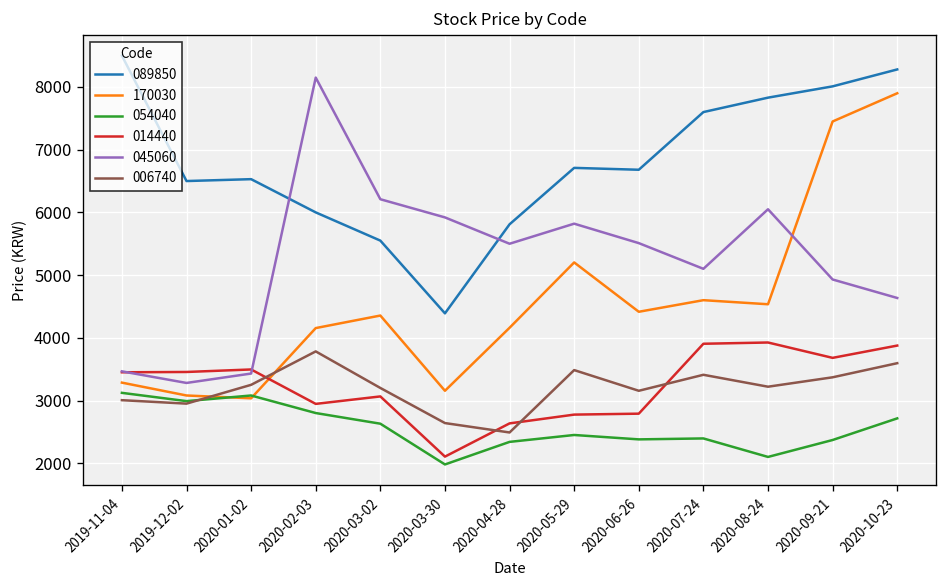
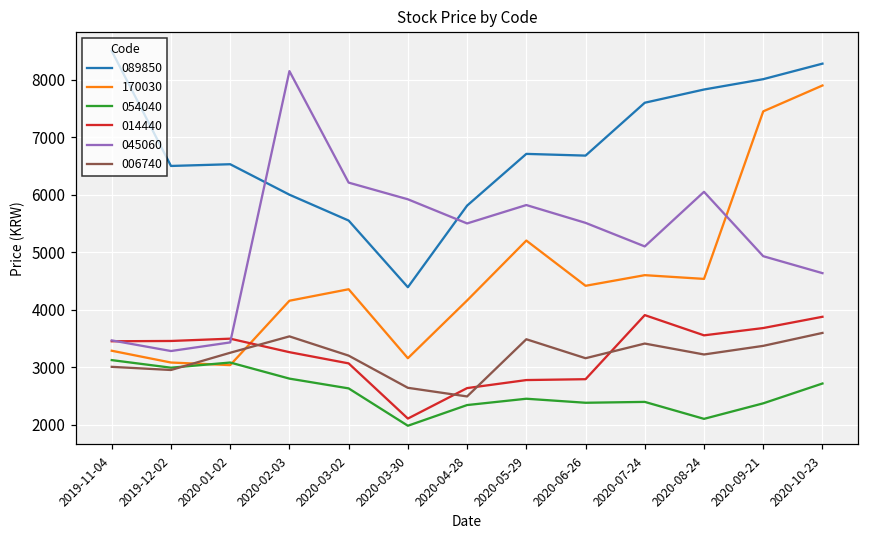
  {
    "089850": {
      "2019-12-02": 6500,
      "2020-01-02": 6500,
      "2020-02-03": 6000,
      "2020-03-02": 5600,
      "2020-03-30": 4400,
      "2020-04-28": 5800,
      "2020-05-29": 6700,
      "2020-06-26": 6700,
      "2020-07-24": 7600,
      "2020-08-24": 7800,
      "2020-09-21": 8000,
      "2020-10-23": 8300
    },
    "170030": {
      "2019-11-04": 3300,
      "2019-12-02": 3100,
      "2020-02-03": 4200,
      "2020-03-02": 4400,
      "2020-03-30": 3200,
      "2020-04-28": 4200,
      "2020-05-29": 5200,
      "2020-06-26": 4400,
      "2020-07-24": 4600,
      "2020-08-24": 4500,
      "2020-09-21": 7500,
      "2020-10-23": 7900
    },
    "054040": {
      "2019-11-04": 3100,
      "2020-02-03": 2800,
      "2020-03-02": 2600,
      "2020-03-30": 2000,
      "2020-04-28": 2300,
      "2020-05-29": 2500,
      "2020-06-26": 2400,
      "2020-07-24": 2400,
      "2020-08-24": 2100,
      "2020-09-21": 2400,
      "2020-10-23": 2700
    },
    "014440": {
      "2019-12-02": 3500,
      "2020-01-02": 3500,
-     "2020-02-03": 2900,
+     "2020-02-03": 3300,
      "2020-03-02": 3100,
      "2020-03-30": 2100,
      "2020-04-28": 2600,
      "2020-05-29": 2800,
      "2020-06-26": 2800,
      "2020-07-24": 3900,
-     "2020-08-24": 3900,
+     "2020-08-24": 3600,
      "2020-09-21": 3700,
      "2020-10-23": 3900
    },
    "045060": {
      "2019-12-02": 3300,
      "2020-01-02": 3400,
      "2020-02-03": 8200,
      "2020-03-02": 6200,
      "2020-03-30": 5900,
      "2020-04-28": 5500,
      "2020-05-29": 5800,
      "2020-06-26": 5500,
      "2020-07-24": 5100,
      "2020-08-24": 6100,
      "2020-09-21": 4900,
      "2020-10-23": 4600
    },
    "006740": {
      "2019-11-04": 3000,
      "2020-01-02": 3300,
-     "2020-02-03": 3800,
+     "2020-02-03": 3500,
      "2020-03-02": 3200,
      "2020-03-30": 2600,
      "2020-04-28": 2500,
      "2020-05-29": 3500,
      "2020-06-26": 3200,
      "2020-07-24": 3400,
      "2020-08-24": 3200,
      "2020-09-21": 3400,
      "2020-10-23": 3600
    }
  }
